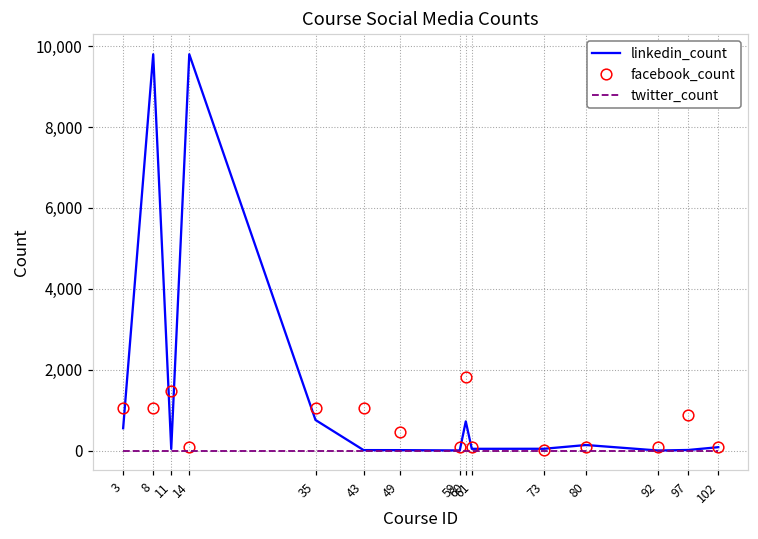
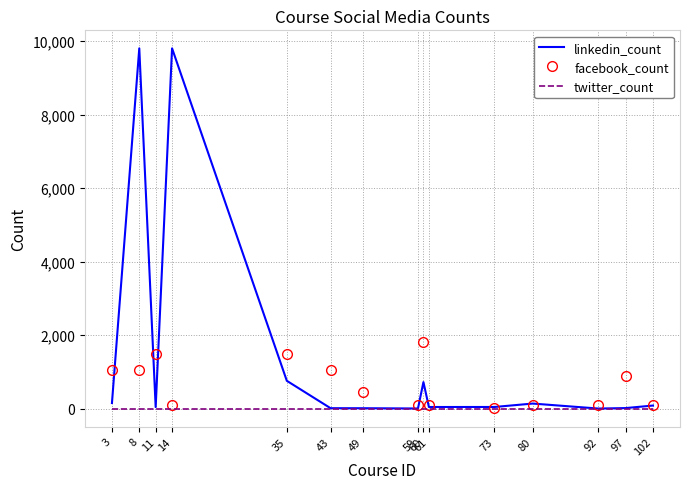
  {
    "linkedin_count": {
-     "3": "600",
+     "3": "200",
      "8": "9,800",
      "14": "9,800",
      "35": "800",
      "60": "700"
    },
    "facebook_count": {
      "3": "1,100",
      "8": "1,100",
      "11": "1,500",
      "14": "100",
-     "35": "1,100",
+     "35": "1,500",
      "43": "1,100",
      "49": "500",
      "59": "100",
      "60": "1,800",
      "92": "100",
      "97": "900"
    },
    "twitter_count": {
      "3": "0",
      "8": "0",
      "14": "0",
      "35": "0",
      "60": "0",
      "80": "0",
      "102": "0"
    }
  }
